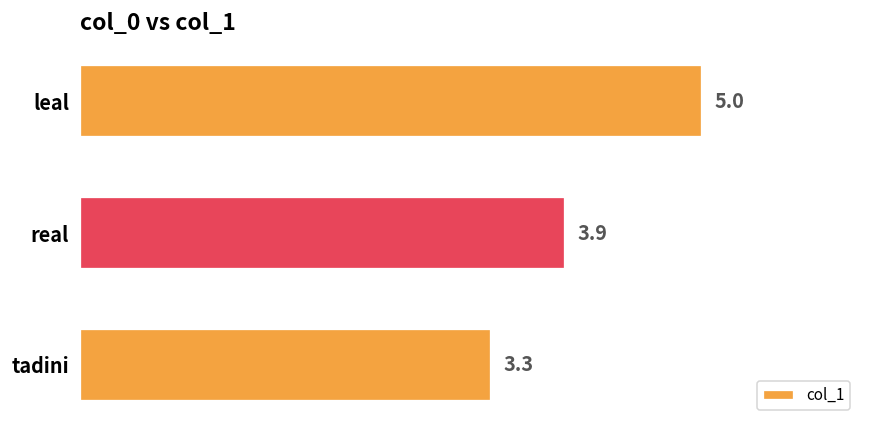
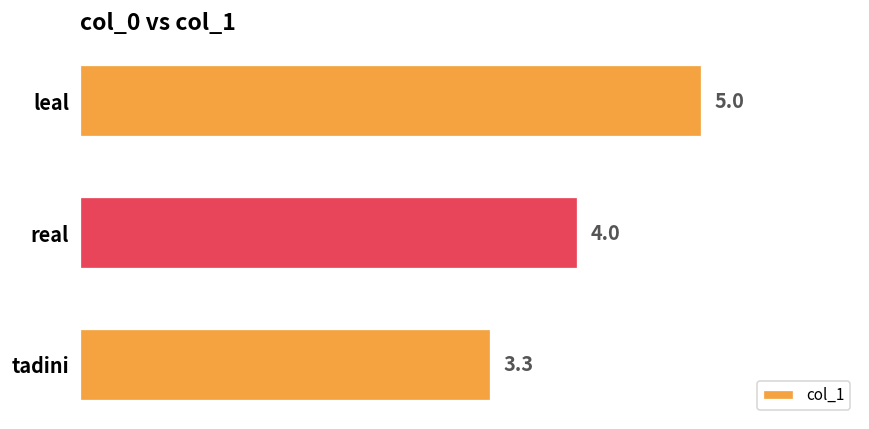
  {
    "leal": 5.0,
-   "real": 3.9,
+   "real": 4.0,
    "tadini": 3.3
  }
